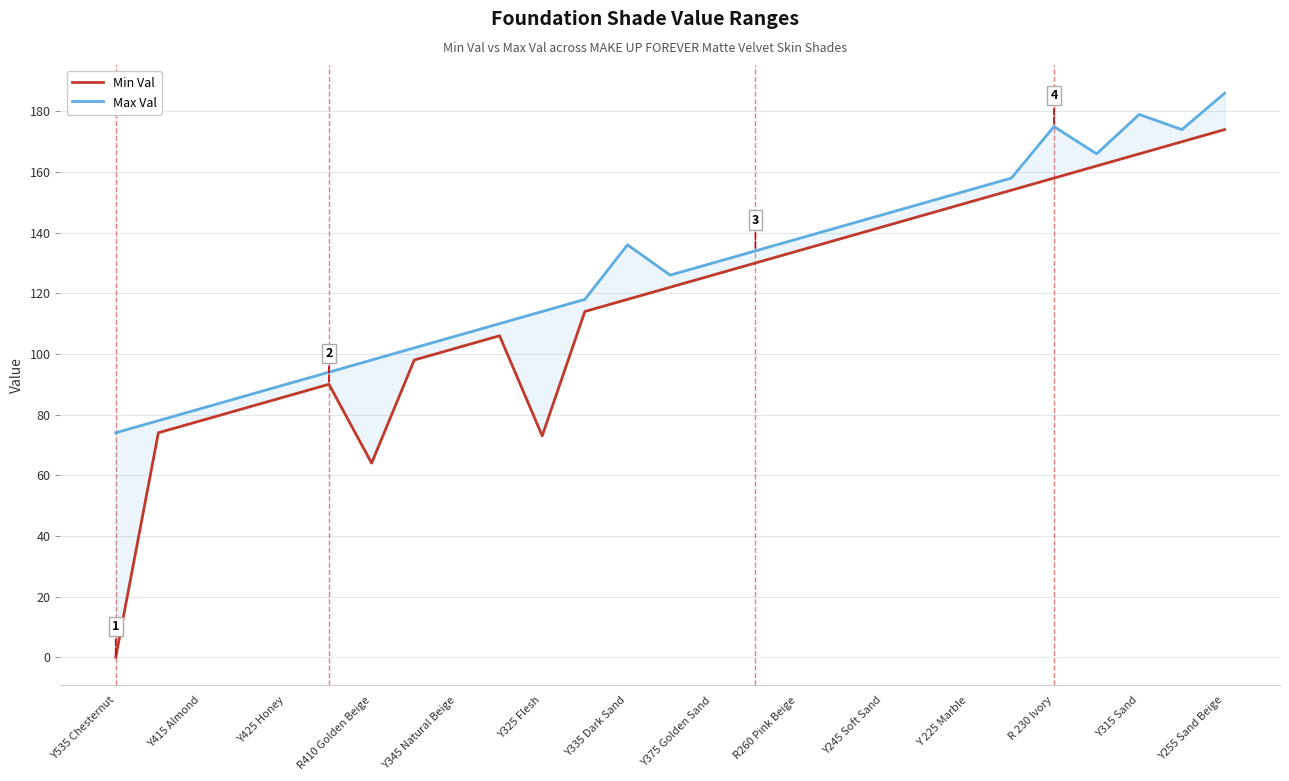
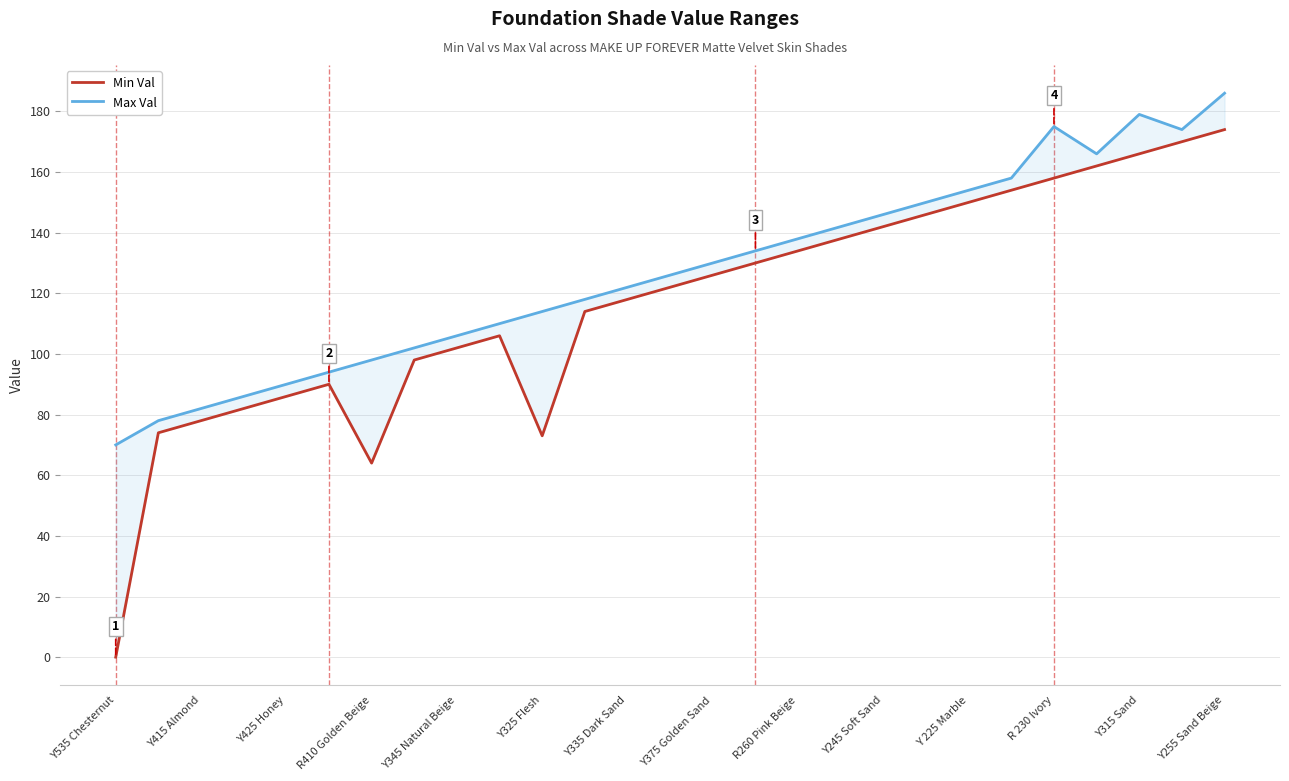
  {
    "Min Val": {
      "Y415 Almond": 78,
      "Y425 Honey": 86,
      "R410 Golden Beige": 64,
      "Y345 Natural Beige": 102,
      "Y325 Flesh": 73,
      "Y335 Dark Sand": 118,
      "Y375 Golden Sand": 126,
      "R260 Pink Beige": 134,
      "Y245 Soft Sand": 142,
      "Y 225 Marble": 150,
      "R 230 Ivory": 158,
      "Y315 Sand": 166,
      "Y255 Sand Beige": 174
    },
    "Max Val": {
-     "Y535 Chesternut": 74,
+     "Y535 Chesternut": 70,
      "Y415 Almond": 82,
      "Y425 Honey": 90,
      "R410 Golden Beige": 98,
      "Y345 Natural Beige": 106,
      "Y325 Flesh": 114,
-     "Y335 Dark Sand": 136,
+     "Y335 Dark Sand": 122,
      "Y375 Golden Sand": 130,
      "R260 Pink Beige": 138,
      "Y245 Soft Sand": 146,
      "Y 225 Marble": 154,
      "Y315 Sand": 179,
      "Y255 Sand Beige": 186
    }
  }
